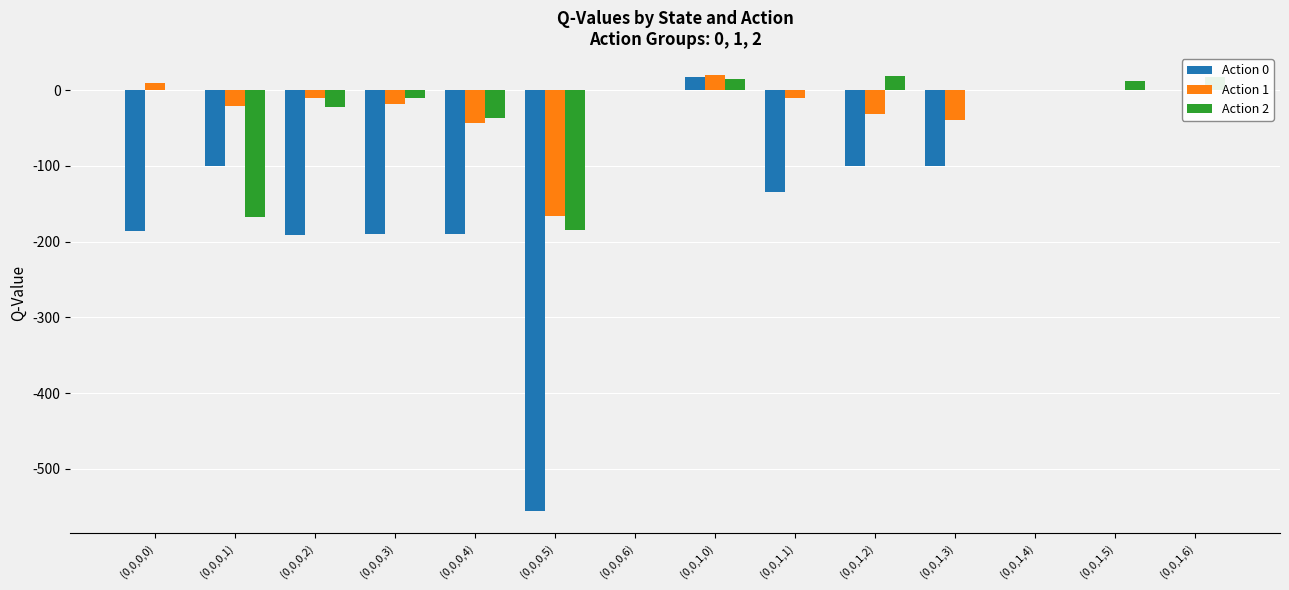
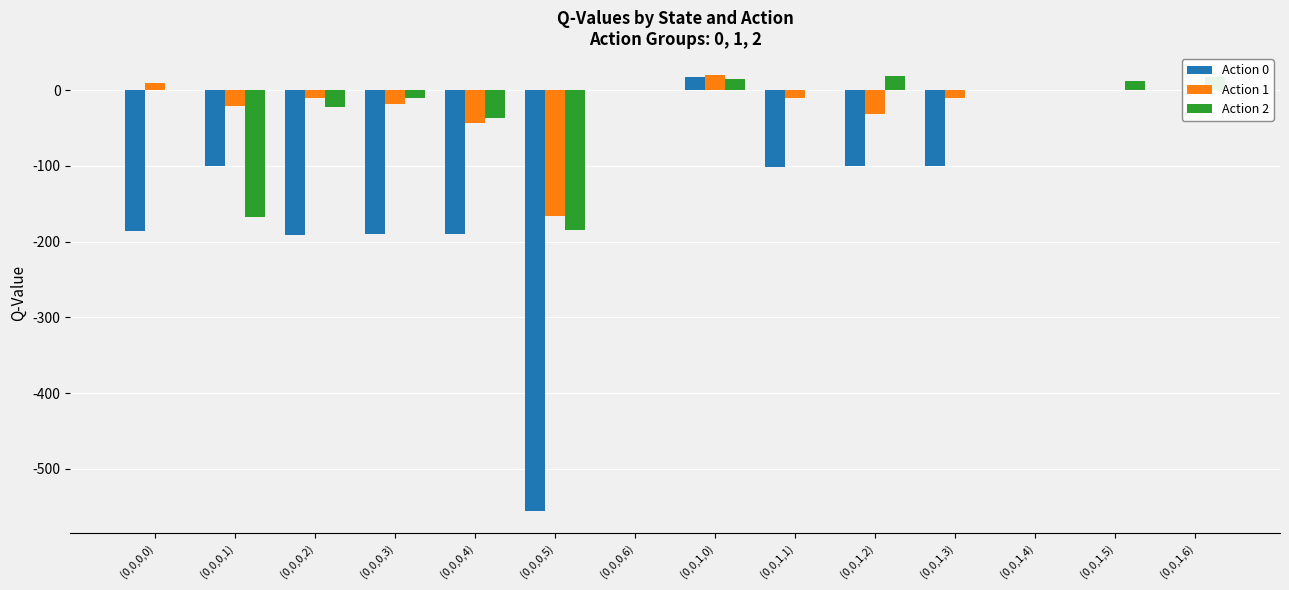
  {
    "Action 0": {
      "(0,0,0,0)": -190,
      "(0,0,0,1)": -100,
      "(0,0,0,2)": -190,
      "(0,0,0,3)": -190,
      "(0,0,0,4)": -190,
      "(0,0,0,5)": -560,
      "(0,0,0,6)": 0,
      "(0,0,1,0)": 20,
-     "(0,0,1,1)": -130,
+     "(0,0,1,1)": -100,
      "(0,0,1,2)": -100,
      "(0,0,1,3)": -100,
      "(0,0,1,4)": 0,
      "(0,0,1,5)": 0,
      "(0,0,1,6)": 0
    },
    "Action 1": {
      "(0,0,0,0)": 10,
      "(0,0,0,1)": -20,
      "(0,0,0,2)": -10,
      "(0,0,0,3)": -20,
      "(0,0,0,4)": -40,
      "(0,0,0,5)": -170,
      "(0,0,0,6)": 0,
      "(0,0,1,0)": 20,
      "(0,0,1,1)": -10,
      "(0,0,1,2)": -30,
-     "(0,0,1,3)": -40,
+     "(0,0,1,3)": -10,
      "(0,0,1,4)": 0,
      "(0,0,1,5)": 0
    },
    "Action 2": {
      "(0,0,0,0)": 0,
      "(0,0,0,1)": -170,
      "(0,0,0,2)": -20,
      "(0,0,0,3)": -10,
      "(0,0,0,4)": -40,
      "(0,0,0,5)": -180,
      "(0,0,0,6)": 0,
      "(0,0,1,0)": 10,
      "(0,0,1,1)": 0,
      "(0,0,1,2)": 20,
      "(0,0,1,3)": 0,
      "(0,0,1,4)": 0,
      "(0,0,1,5)": 10
    }
  }
